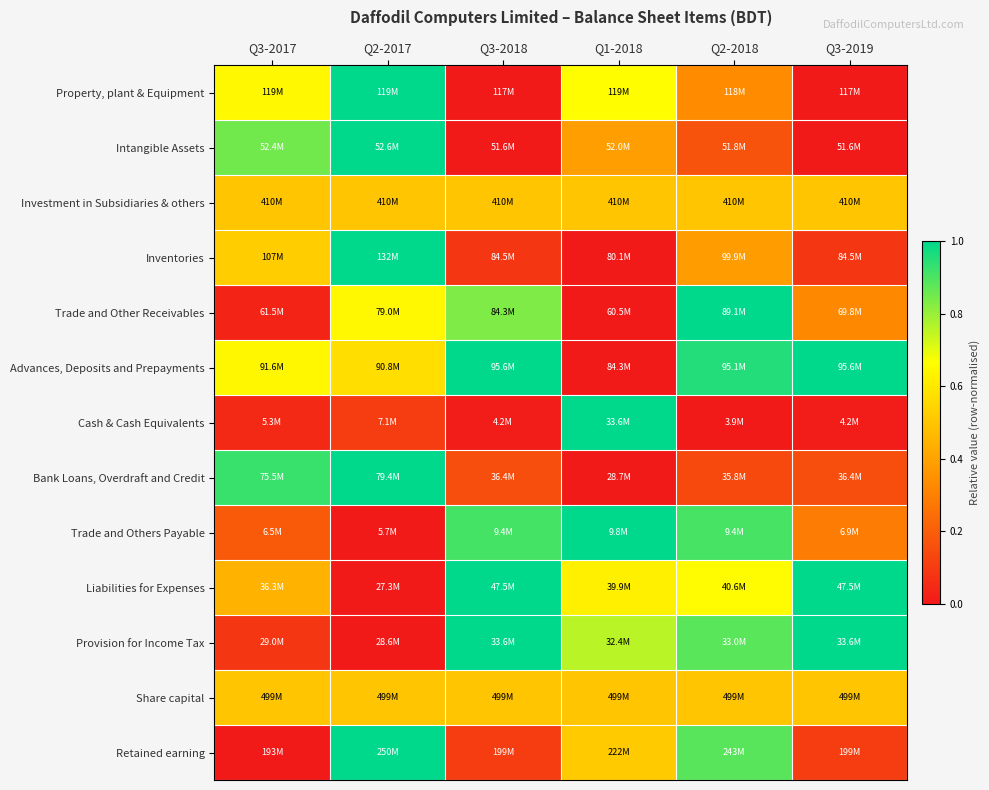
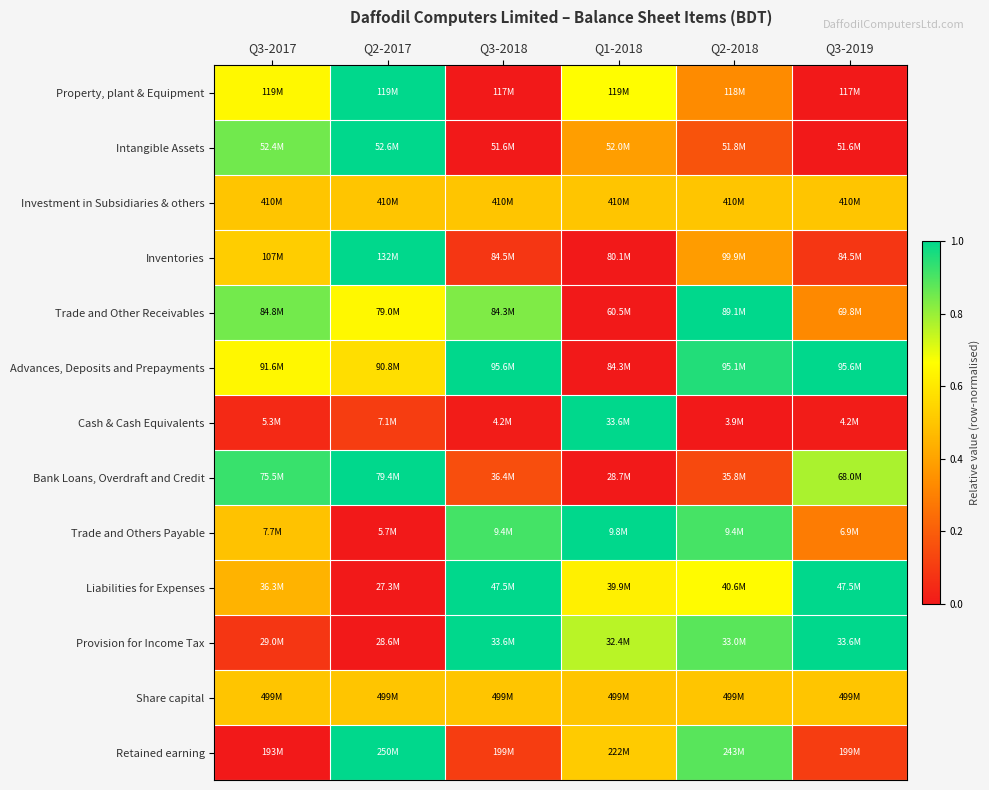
  {
    "Property, plant & Equipment": {
      "Q3-2017": "119M",
      "Q2-2017": "119M",
      "Q3-2018": "117M",
      "Q1-2018": "119M",
      "Q2-2018": "118M",
      "Q3-2019": "117M"
    },
    "Intangible Assets": {
      "Q3-2017": "52.4M",
      "Q2-2017": "52.6M",
      "Q3-2018": "51.6M",
      "Q1-2018": "52.0M",
      "Q2-2018": "51.8M",
      "Q3-2019": "51.6M"
    },
    "Investment in Subsidiaries & others": {
      "Q3-2017": "410M",
      "Q2-2017": "410M",
      "Q3-2018": "410M",
      "Q1-2018": "410M",
      "Q2-2018": "410M",
      "Q3-2019": "410M"
    },
    "Inventories": {
      "Q3-2017": "107M",
      "Q2-2017": "132M",
      "Q3-2018": "84.5M",
      "Q1-2018": "80.1M",
      "Q2-2018": "99.9M",
      "Q3-2019": "84.5M"
    },
    "Trade and Other Receivables": {
-     "Q3-2017": "61.5M",
+     "Q3-2017": "84.8M",
      "Q2-2017": "79.0M",
      "Q3-2018": "84.3M",
      "Q1-2018": "60.5M",
      "Q2-2018": "89.1M",
      "Q3-2019": "69.8M"
    },
    "Advances, Deposits and Prepayments": {
      "Q3-2017": "91.6M",
      "Q2-2017": "90.8M",
      "Q3-2018": "95.6M",
      "Q1-2018": "84.3M",
      "Q2-2018": "95.1M",
      "Q3-2019": "95.6M"
    },
    "Cash & Cash Equivalents": {
      "Q3-2017": "5.3M",
      "Q2-2017": "7.1M",
      "Q3-2018": "4.2M",
      "Q1-2018": "33.6M",
      "Q2-2018": "3.9M",
      "Q3-2019": "4.2M"
    },
    "Bank Loans, Overdraft and Credit": {
      "Q3-2017": "75.5M",
      "Q2-2017": "79.4M",
      "Q3-2018": "36.4M",
      "Q1-2018": "28.7M",
      "Q2-2018": "35.8M",
-     "Q3-2019": "36.4M"
+     "Q3-2019": "68.0M"
    },
    "Trade and Others Payable": {
-     "Q3-2017": "6.5M",
+     "Q3-2017": "7.7M",
      "Q2-2017": "5.7M",
      "Q3-2018": "9.4M",
      "Q1-2018": "9.8M",
      "Q2-2018": "9.4M",
      "Q3-2019": "6.9M"
    },
    "Liabilities for Expenses": {
      "Q3-2017": "36.3M",
      "Q2-2017": "27.3M",
      "Q3-2018": "47.5M",
      "Q1-2018": "39.9M",
      "Q2-2018": "40.6M",
      "Q3-2019": "47.5M"
    },
    "Provision for Income Tax": {
      "Q3-2017": "29.0M",
      "Q2-2017": "28.6M",
      "Q3-2018": "33.6M",
      "Q1-2018": "32.4M",
      "Q2-2018": "33.0M",
      "Q3-2019": "33.6M"
    },
    "Share capital": {
      "Q3-2017": "499M",
      "Q2-2017": "499M",
      "Q3-2018": "499M",
      "Q1-2018": "499M",
      "Q2-2018": "499M",
      "Q3-2019": "499M"
    },
    "Retained earning": {
      "Q3-2017": "193M",
      "Q2-2017": "250M",
      "Q3-2018": "199M",
      "Q1-2018": "222M",
      "Q2-2018": "243M",
      "Q3-2019": "199M"
    }
  }
